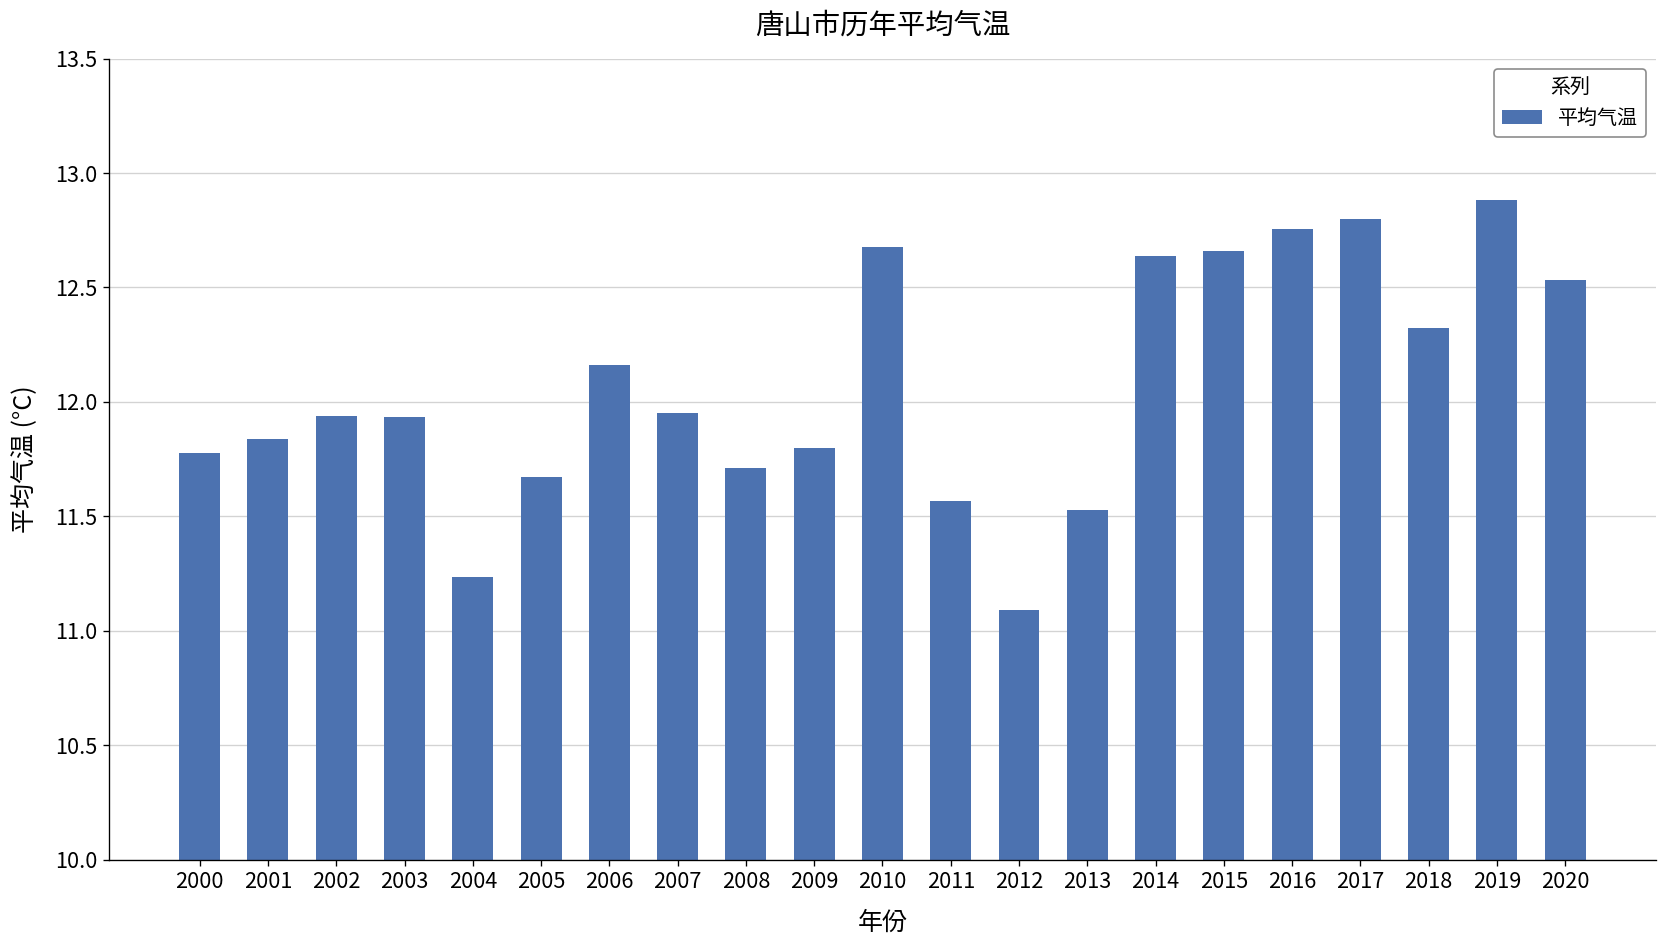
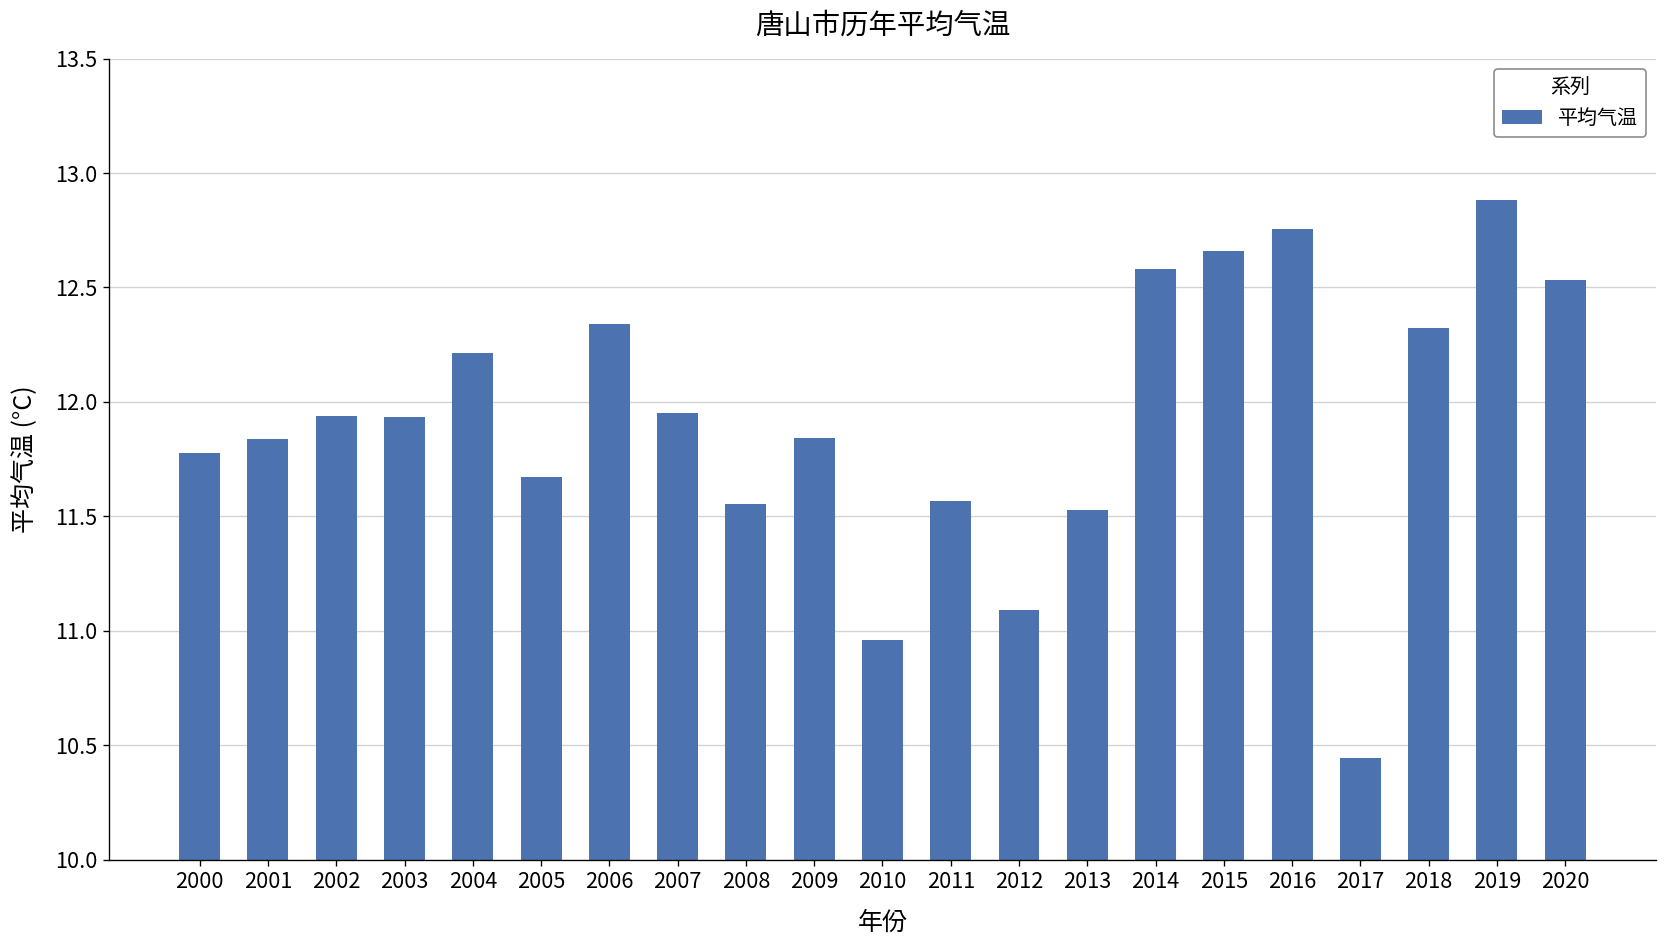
  {
    "2000": 11.77,
    "2001": 11.84,
    "2002": 11.94,
    "2003": 11.94,
-   "2004": 11.23,
+   "2004": 12.21,
    "2005": 11.67,
-   "2006": 12.16,
+   "2006": 12.34,
    "2007": 11.95,
-   "2008": 11.71,
-   "2009": 11.80,
-   "2010": 12.68,
+   "2008": 11.55,
+   "2009": 11.84,
+   "2010": 10.96,
    "2011": 11.57,
    "2012": 11.09,
    "2013": 11.53,
-   "2014": 12.64,
+   "2014": 12.58,
    "2015": 12.66,
    "2016": 12.75,
-   "2017": 12.80,
+   "2017": 10.44,
    "2018": 12.33,
    "2019": 12.88,
    "2020": 12.53
  }
